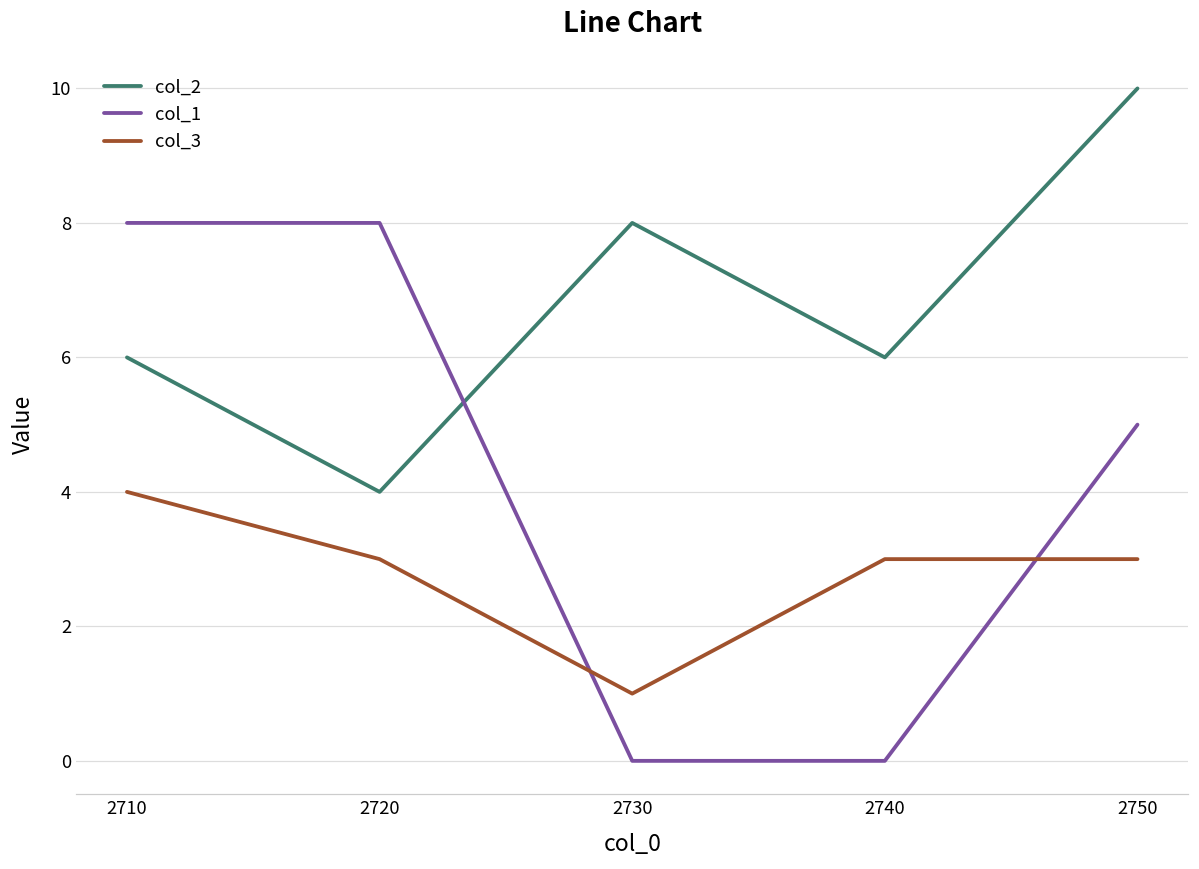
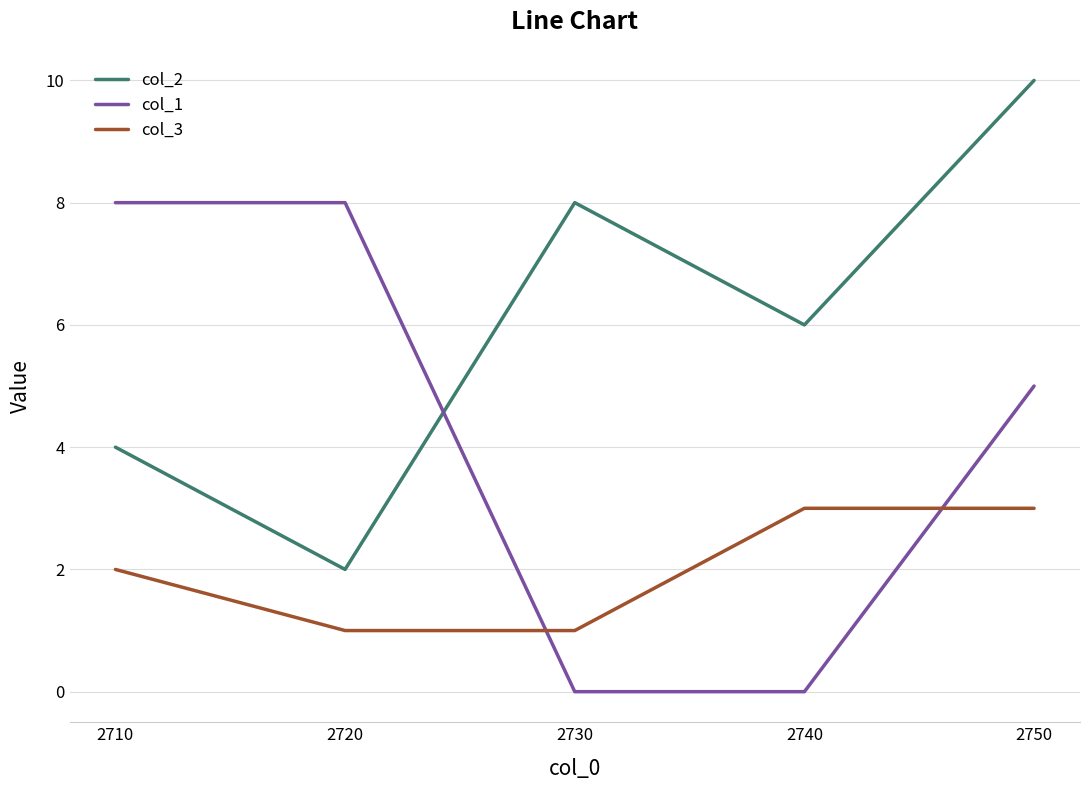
  {
    "col_2": {
-     "2710": 6,
-     "2720": 4,
+     "2710": 4,
+     "2720": 2,
      "2730": 8,
      "2740": 6,
      "2750": 10
    },
    "col_1": {
      "2710": 8,
      "2720": 8,
      "2730": 0,
      "2740": 0,
      "2750": 5
    },
    "col_3": {
-     "2710": 4,
-     "2720": 3,
+     "2710": 2,
+     "2720": 1,
      "2730": 1,
      "2740": 3,
      "2750": 3
    }
  }
